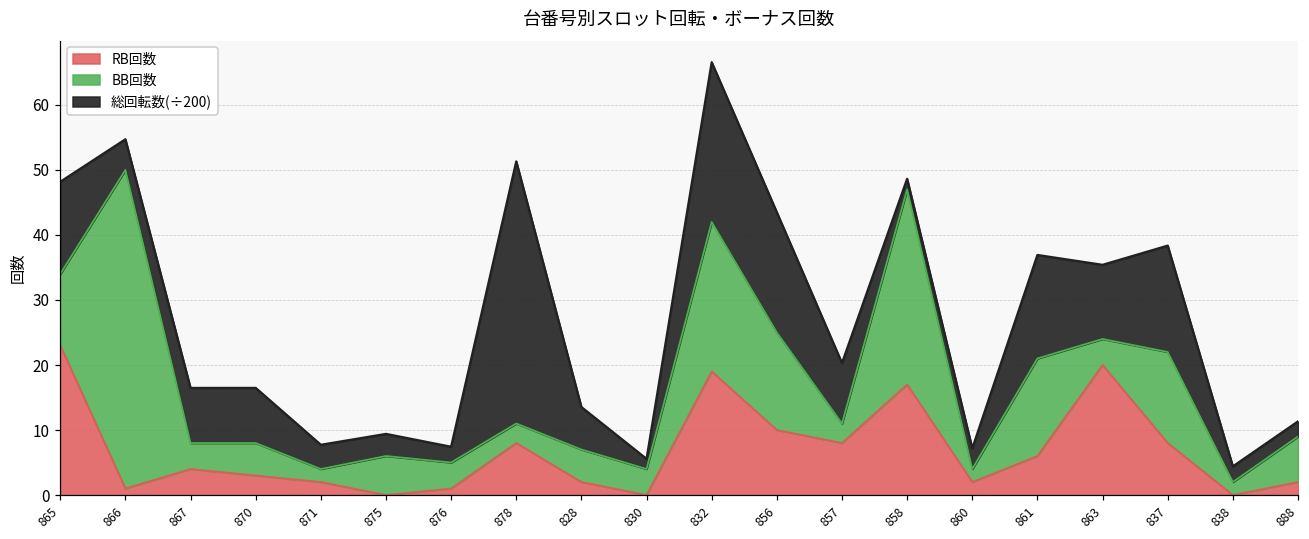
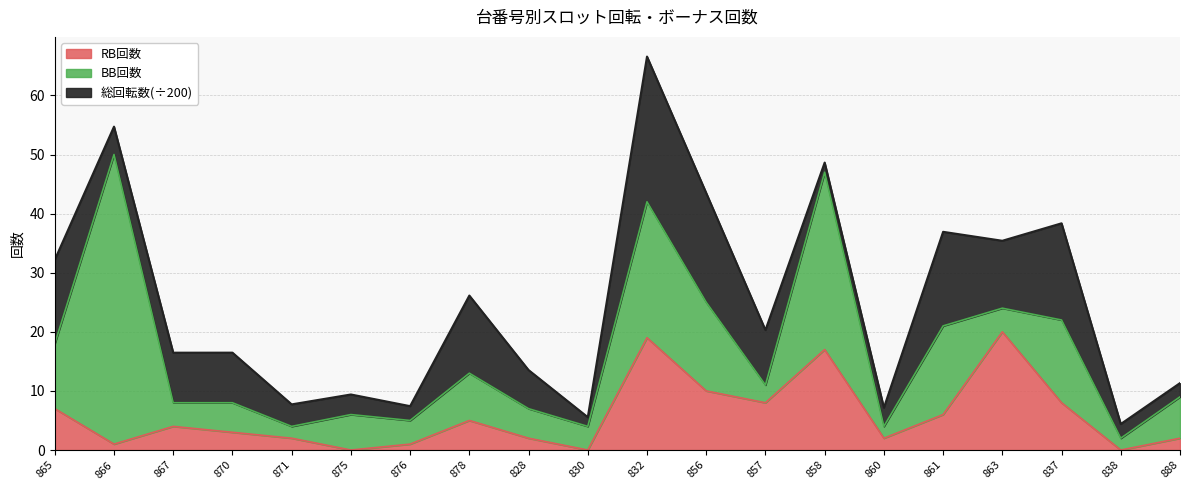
  {
    "RB回数": {
-     "865": 23,
+     "865": 7,
      "866": 1,
      "867": 4,
      "870": 3,
      "871": 2,
      "875": 0,
      "876": 1,
-     "878": 8,
+     "878": 5,
      "828": 2,
      "830": 0,
      "832": 19,
      "856": 10,
      "857": 8,
      "858": 17,
      "860": 2,
      "861": 6,
      "863": 20,
      "837": 8,
      "838": 0,
      "888": 2
    },
    "BB回数": {
      "865": 11,
      "866": 49,
      "867": 4,
      "870": 5,
      "871": 2,
      "875": 6,
      "876": 4,
-     "878": 3,
+     "878": 8,
      "828": 5,
      "830": 4,
      "832": 23,
      "856": 15,
      "857": 3,
      "858": 30,
      "860": 2,
      "861": 15,
      "863": 4,
      "837": 14,
      "838": 2,
      "888": 7
    },
    "総回転数(÷200)": {
      "865": 14,
      "866": 5,
      "867": 8,
      "870": 8,
      "871": 4,
      "875": 3,
      "876": 2,
-     "878": 40,
+     "878": 13,
      "828": 7,
      "830": 2,
      "832": 25,
      "856": 18,
      "857": 9,
      "858": 2,
      "860": 3,
      "861": 16,
      "863": 11,
      "837": 16,
      "838": 2,
      "888": 2
    }
  }
